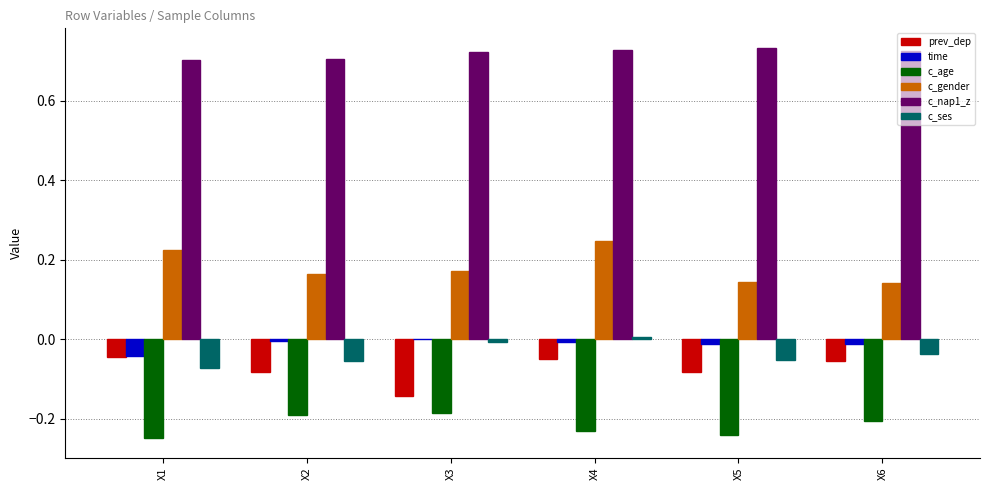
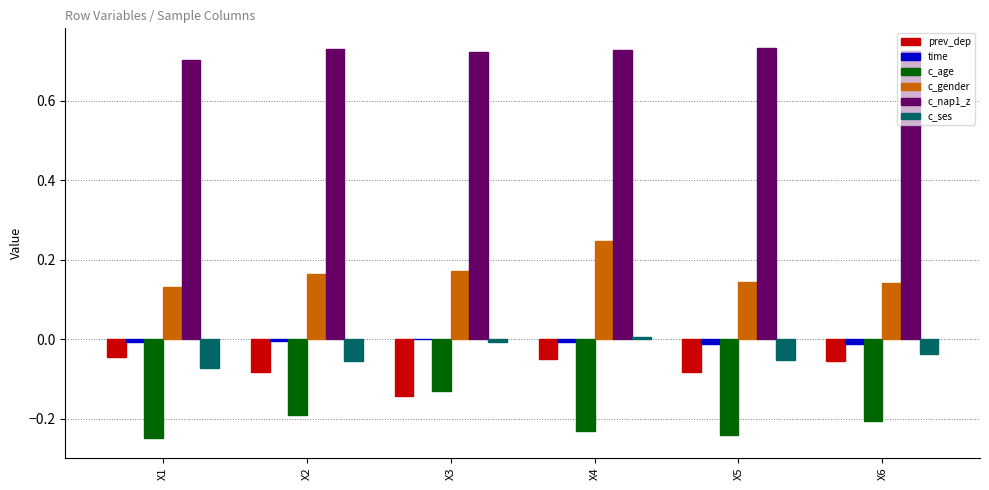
  {
    "prev_dep": {
      "X1": -0.04,
      "X2": -0.08,
      "X3": -0.14,
      "X4": -0.05,
      "X5": -0.08,
      "X6": -0.06
    },
    "time": {
-     "X1": -0.04,
+     "X1": -0.01,
      "X4": -0.01,
      "X5": -0.01,
      "X6": -0.01
    },
    "c_age": {
      "X1": -0.25,
      "X2": -0.19,
-     "X3": -0.18,
+     "X3": -0.13,
      "X4": -0.23,
      "X5": -0.24,
      "X6": -0.21
    },
    "c_gender": {
-     "X1": 0.22,
+     "X1": 0.13,
      "X2": 0.16,
      "X3": 0.17,
      "X4": 0.25,
      "X5": 0.14,
      "X6": 0.14
    },
    "c_nap1_z": {
      "X1": 0.70,
-     "X2": 0.70,
+     "X2": 0.73,
      "X3": 0.72,
      "X4": 0.73,
      "X5": 0.73
    },
    "c_ses": {
      "X1": -0.07,
      "X2": -0.05,
      "X3": -0.01,
      "X5": -0.05,
      "X6": -0.04
    }
  }
